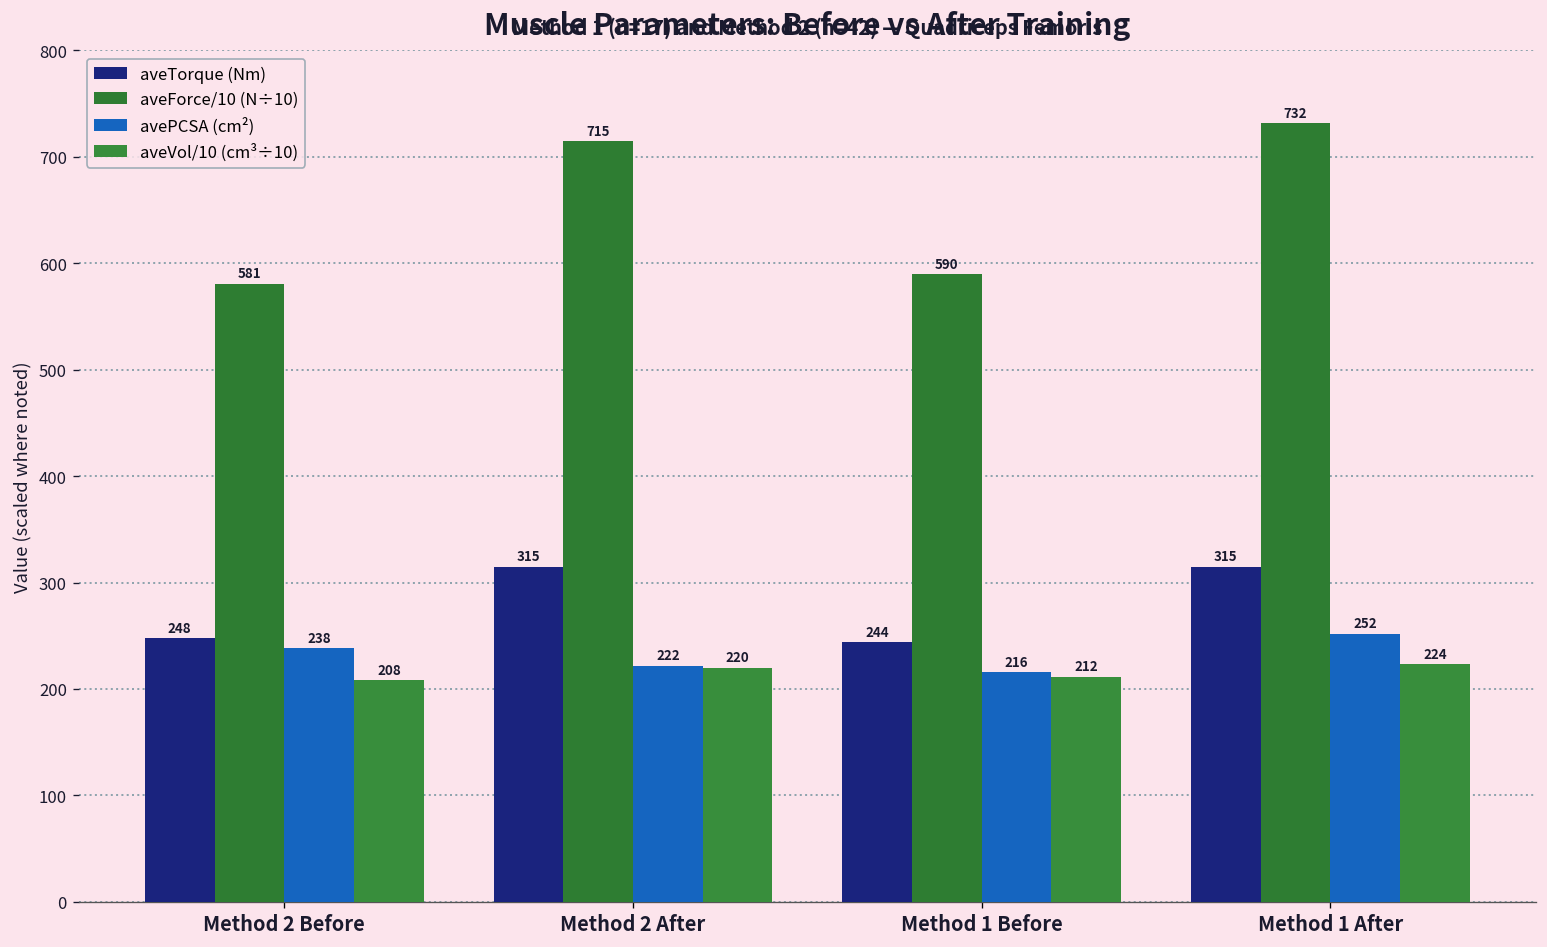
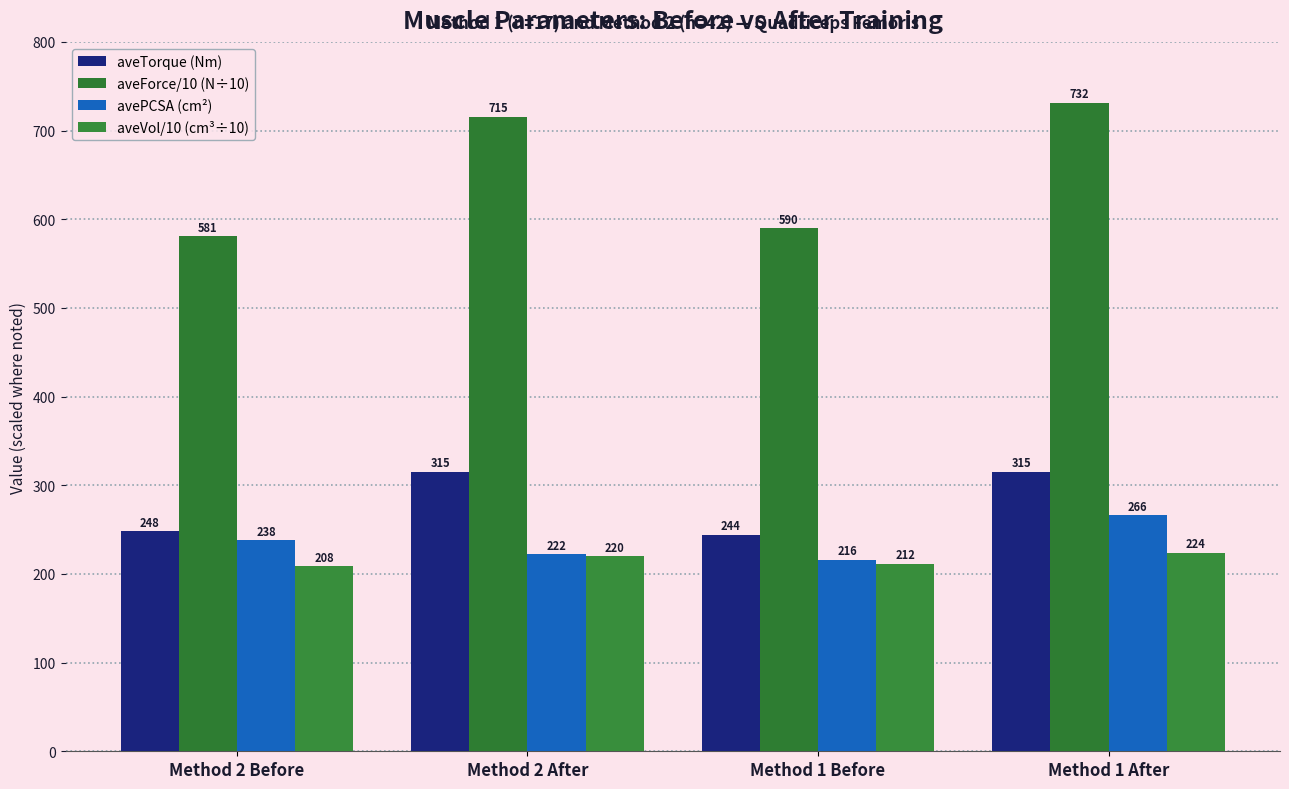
  {
    "aveTorque (Nm)": {
      "Method 2 Before": 248,
      "Method 2 After": 315,
      "Method 1 Before": 244,
      "Method 1 After": 315
    },
    "avePCSA (cm²)": {
      "Method 2 Before": 238,
      "Method 2 After": 222,
      "Method 1 Before": 216,
-     "Method 1 After": 252
+     "Method 1 After": 266
    }
  }
